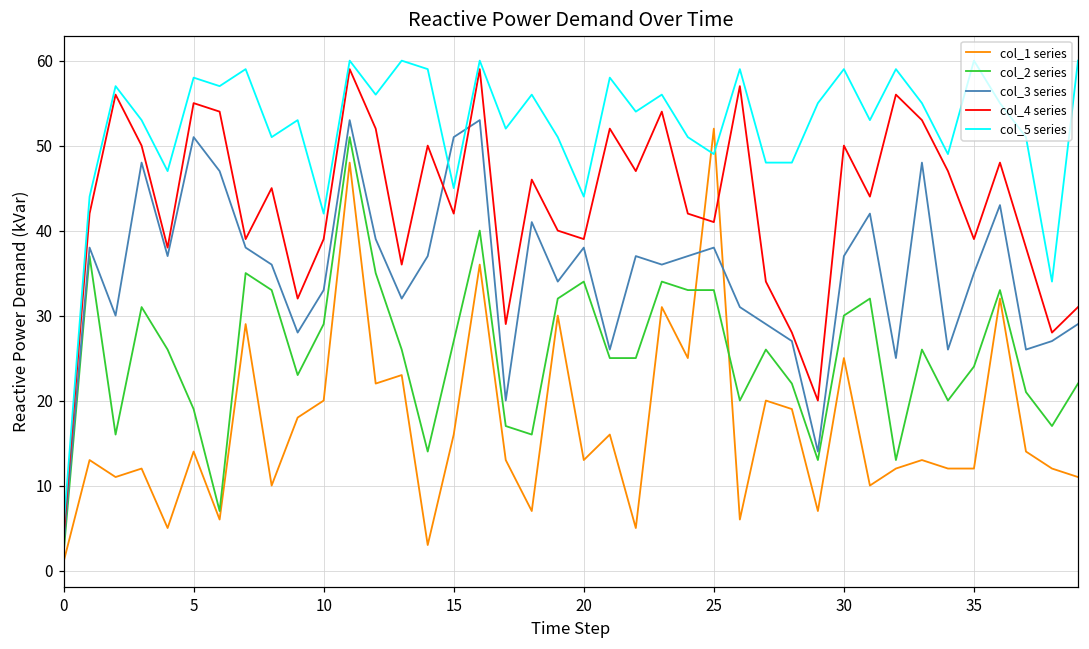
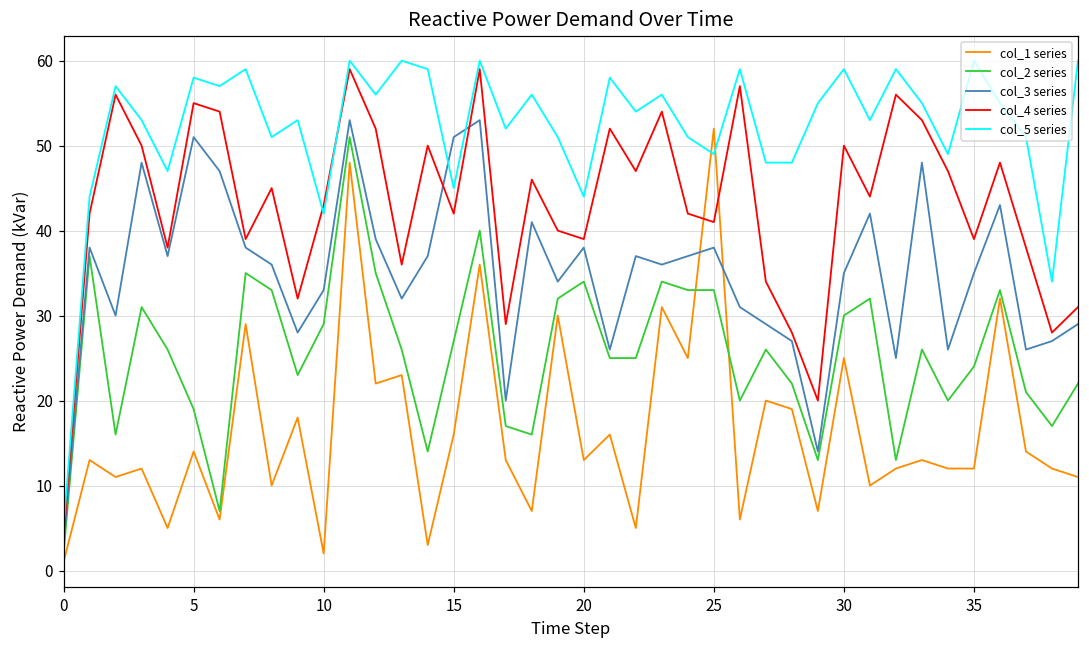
  {
    "col_1 series": {
      "0": 1,
      "5": 14,
-     "10": 20,
+     "10": 2,
      "15": 16,
      "20": 13,
      "25": 52,
      "30": 25,
      "35": 12
    },
    "col_2 series": {
      "0": 2,
      "5": 19,
      "10": 29,
      "15": 27,
      "20": 34,
      "25": 33,
      "30": 30,
      "35": 24
    },
    "col_3 series": {
      "0": 3,
      "5": 51,
      "10": 33,
      "15": 51,
      "20": 38,
      "25": 38,
-     "30": 37,
+     "30": 35,
      "35": 35
    },
    "col_4 series": {
      "0": 4,
      "5": 55,
-     "10": 39,
+     "10": 43,
      "15": 42,
      "20": 39,
      "25": 41,
      "30": 50,
      "35": 39
    },
    "col_5 series": {
      "0": 5,
      "5": 58,
      "10": 42,
      "15": 45,
      "20": 44,
      "25": 49,
      "30": 59
    }
  }
